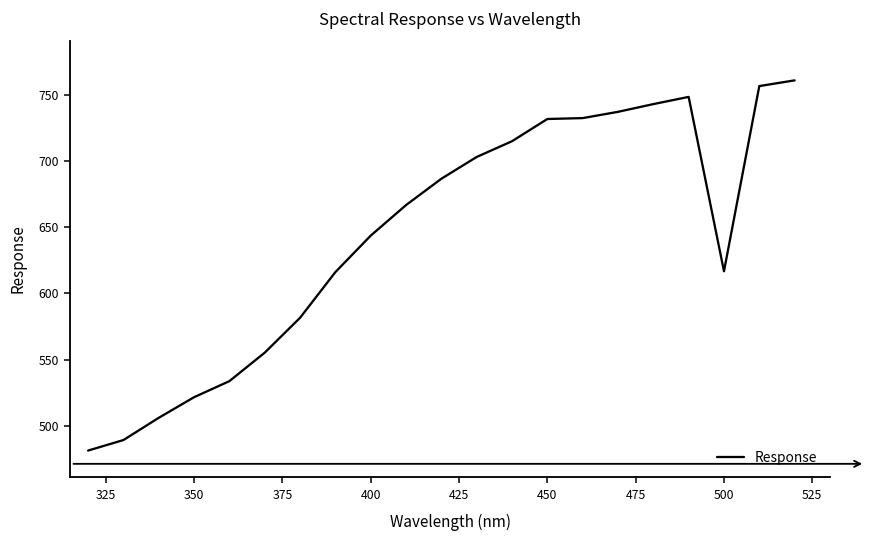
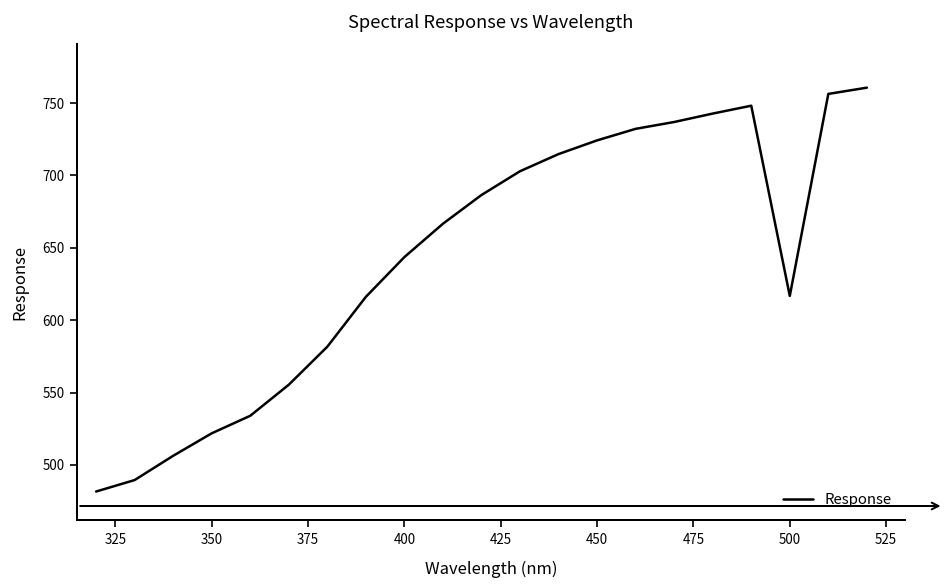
  {
    "350": 522,
    "400": 644,
-   "450": 732,
+   "450": 724,
    "500": 617
  }
